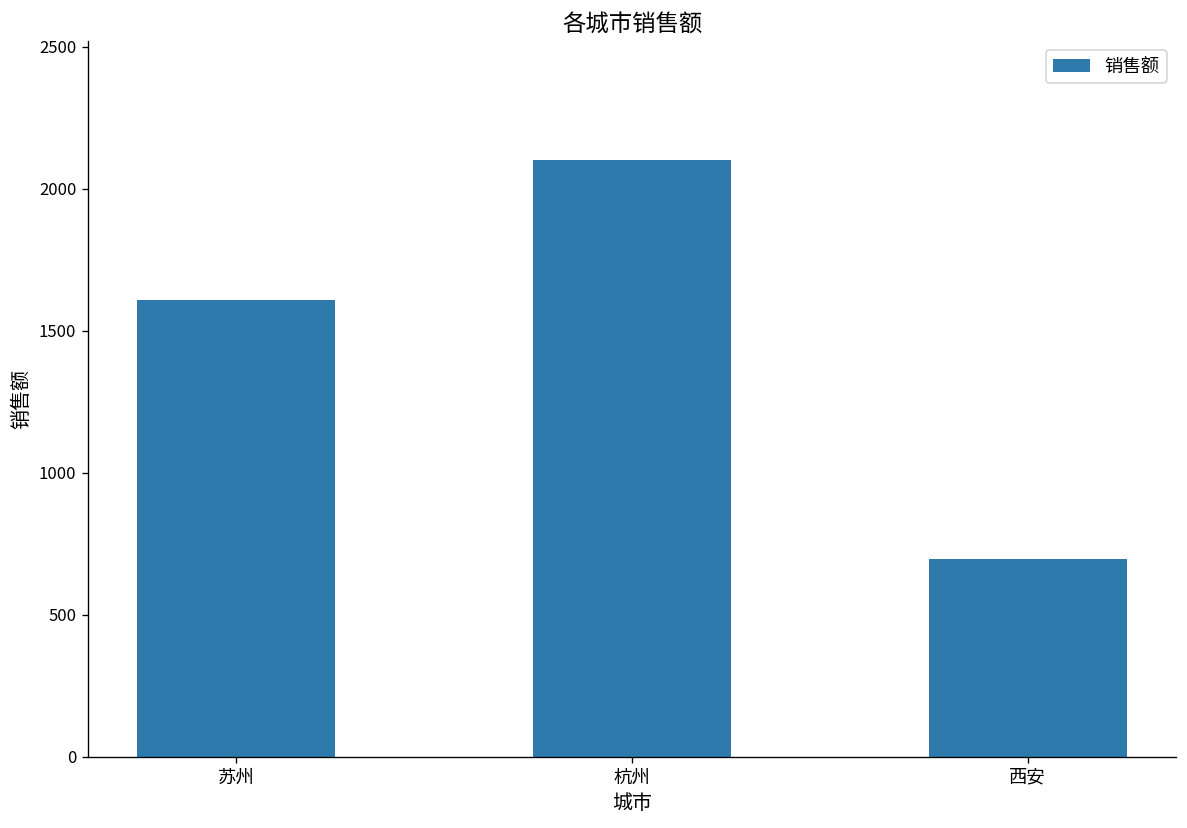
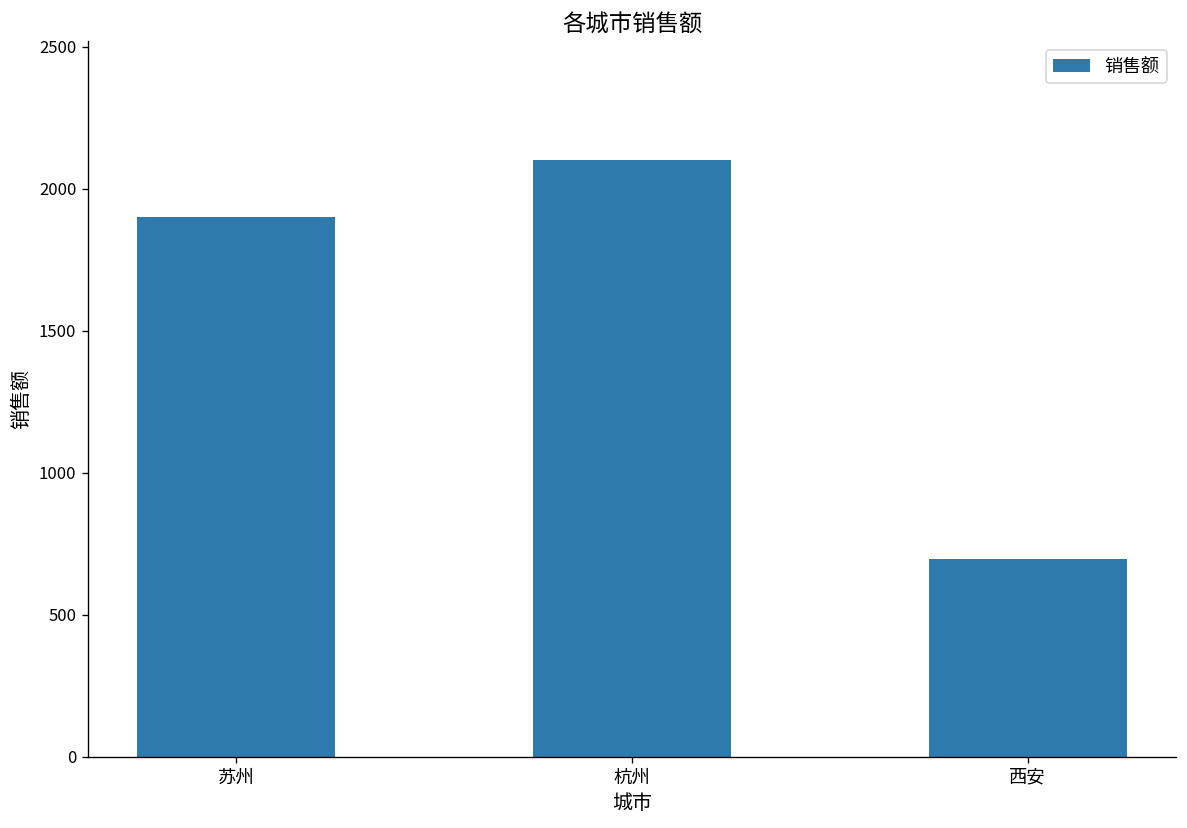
  {
-   "苏州": 1610,
+   "苏州": 1900,
    "杭州": 2100,
    "西安": 700
  }
